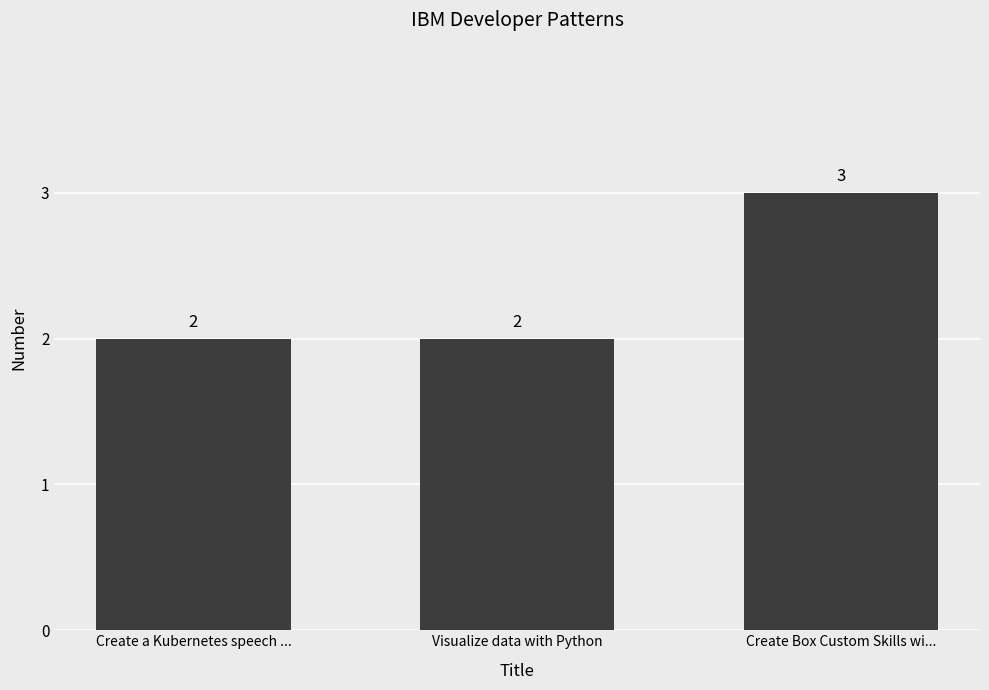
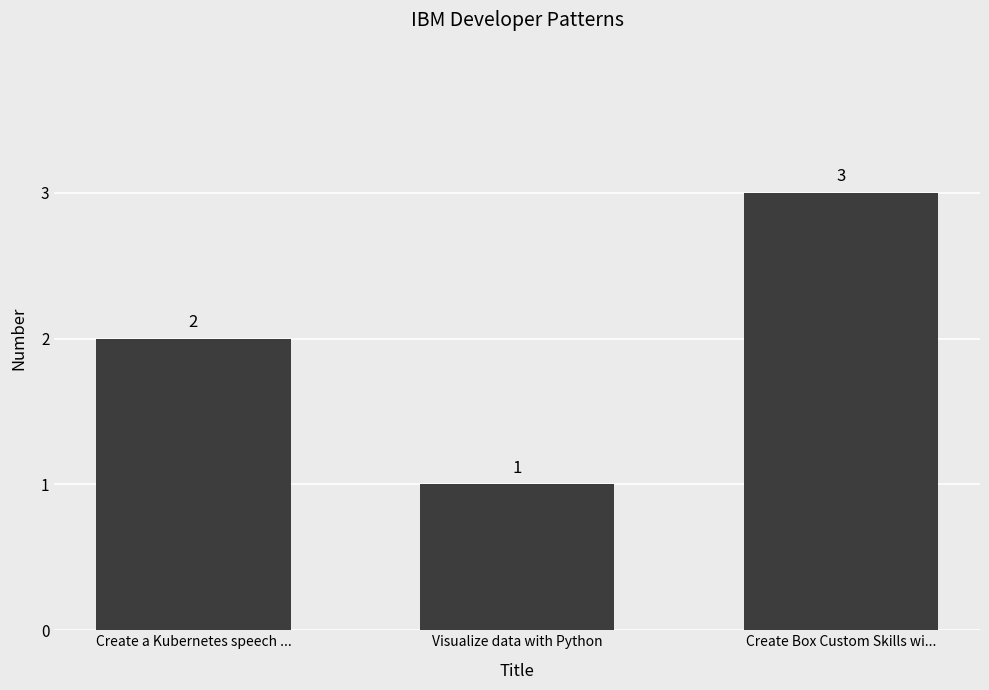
  {
    "Create a Kubernetes speech ...": 2,
-   "Visualize data with Python": 2,
+   "Visualize data with Python": 1,
    "Create Box Custom Skills wi...": 3
  }
